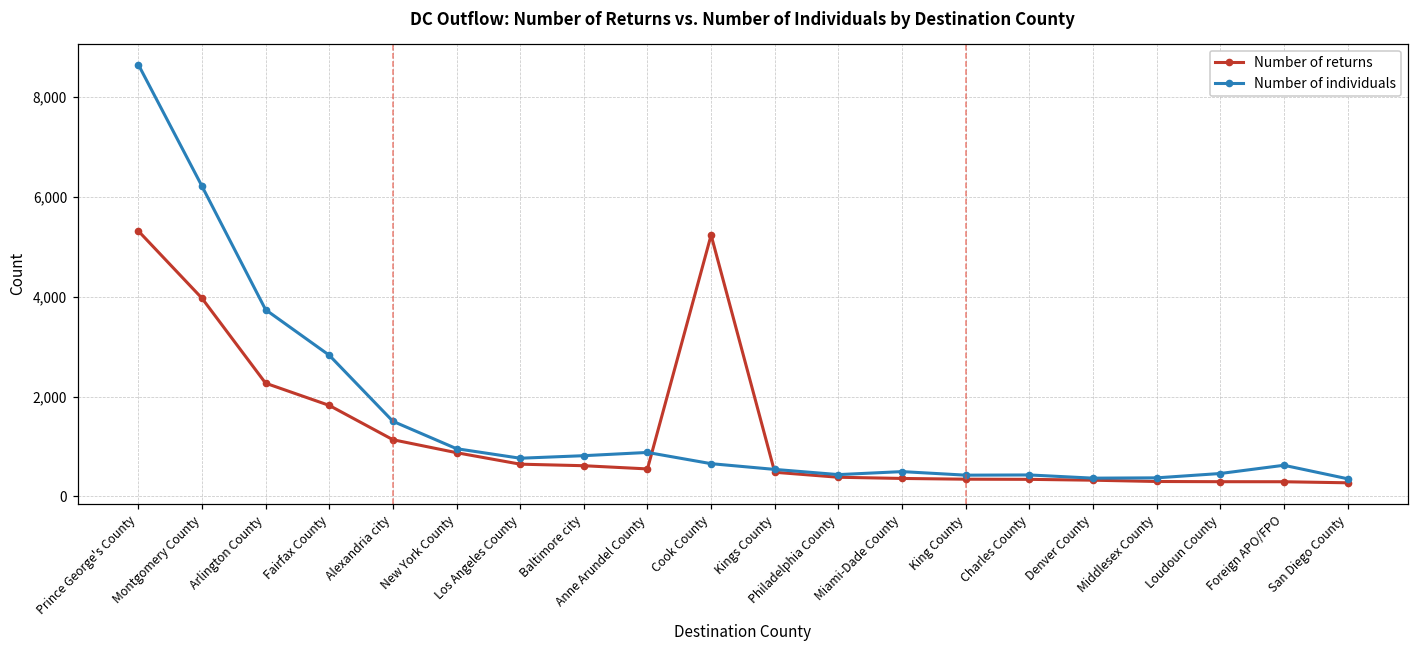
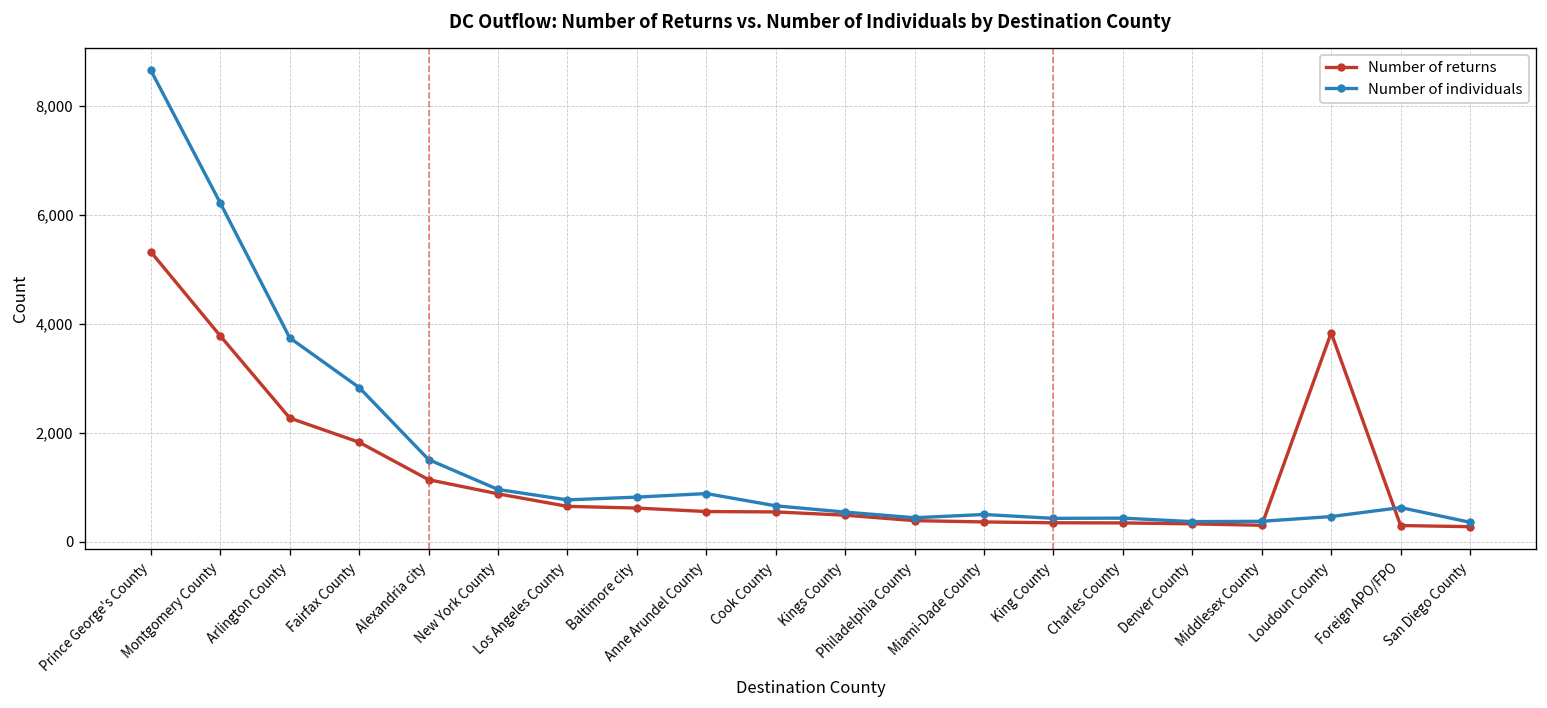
  {
    "Number of returns": {
      "Prince George's County": "5,300",
-     "Montgomery County": "4,000",
+     "Montgomery County": "3,800",
      "Arlington County": "2,300",
      "Fairfax County": "1,800",
      "Alexandria city": "1,100",
      "New York County": "900",
      "Los Angeles County": "600",
      "Baltimore city": "600",
      "Anne Arundel County": "600",
-     "Cook County": "5,200",
+     "Cook County": "500",
      "Kings County": "500",
      "Miami-Dade County": "400",
      "King County": "300",
      "Charles County": "300",
      "Middlesex County": "300",
-     "Loudoun County": "300",
+     "Loudoun County": "3,800",
      "Foreign APO/FPO": "300",
      "San Diego County": "300"
    },
    "Number of individuals": {
      "Prince George's County": "8,700",
      "Montgomery County": "6,200",
      "Arlington County": "3,700",
      "Fairfax County": "2,800",
      "Alexandria city": "1,500",
      "New York County": "1,000",
      "Los Angeles County": "800",
      "Baltimore city": "800",
      "Anne Arundel County": "900",
      "Cook County": "700",
      "Kings County": "500",
      "Miami-Dade County": "500",
      "King County": "400",
      "Charles County": "400",
      "Middlesex County": "400",
      "Loudoun County": "500",
      "Foreign APO/FPO": "600",
      "San Diego County": "400"
    }
  }
